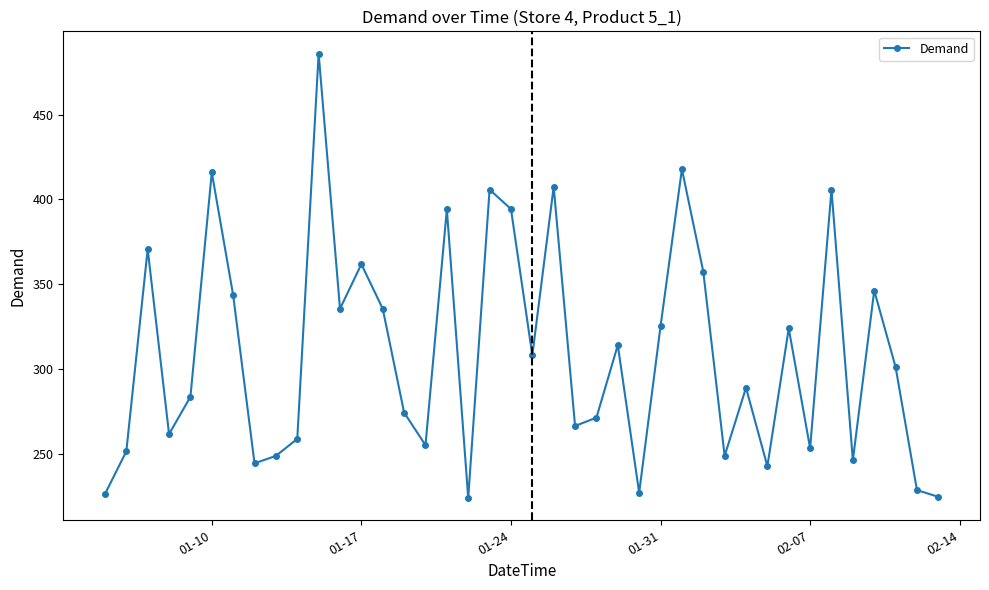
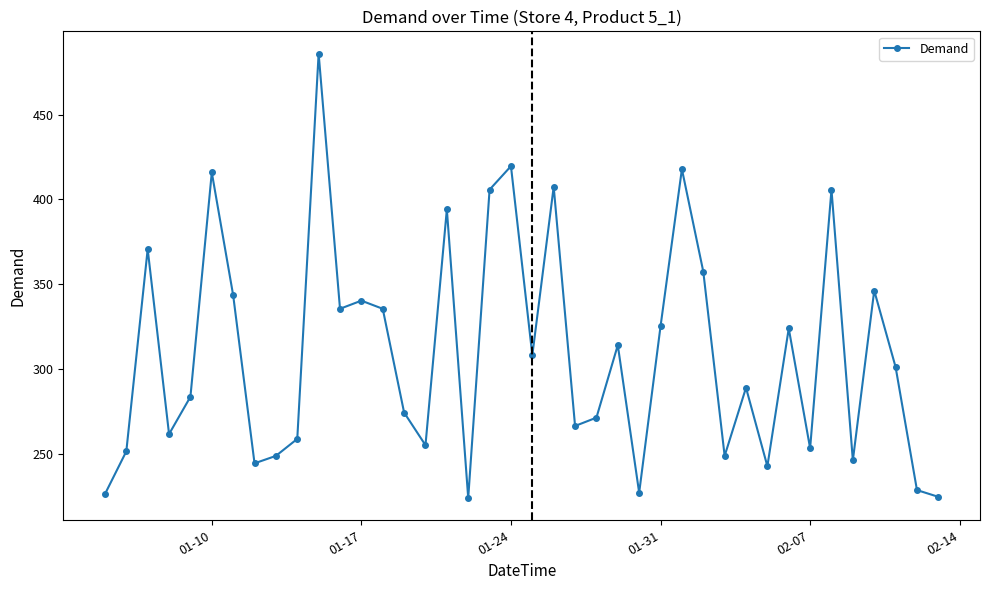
  {
    "01-10": 416,
-   "01-17": 362,
-   "01-24": 394,
+   "01-17": 340,
+   "01-24": 420,
    "01-31": 325,
    "02-07": 253
  }
